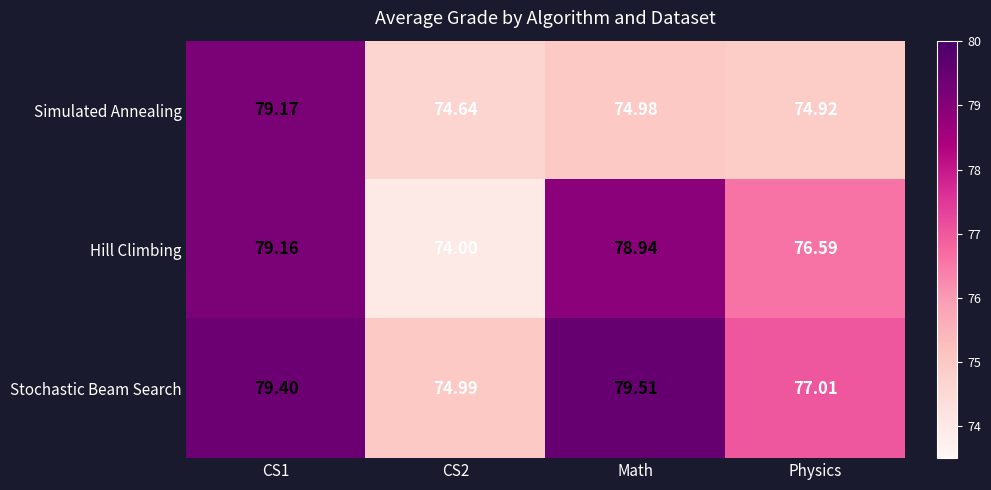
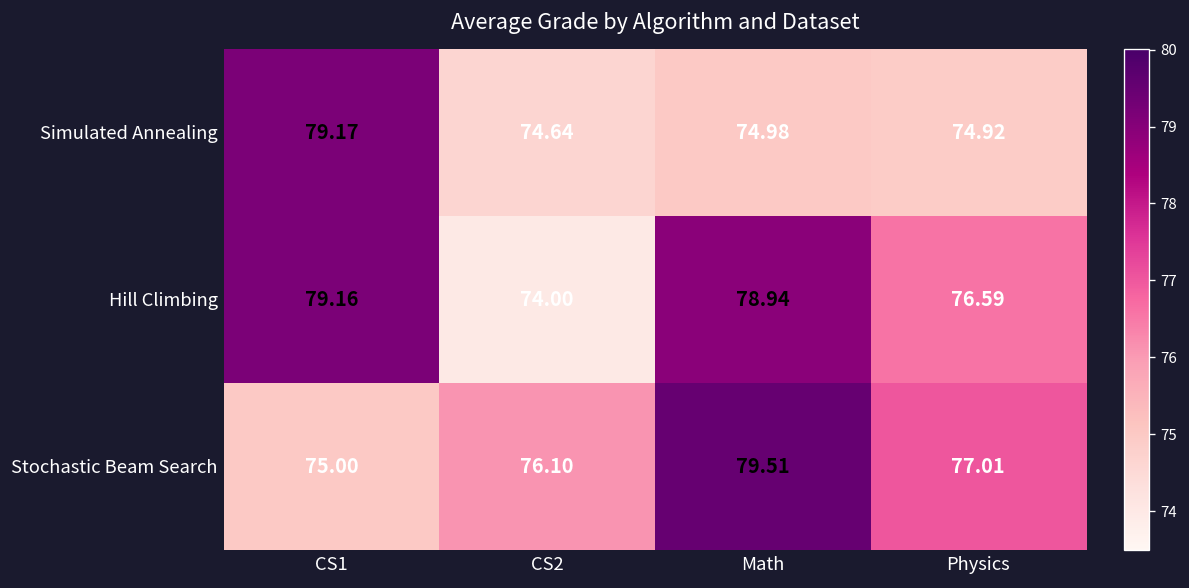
  {
    "Simulated Annealing": {
      "CS1": 79.17,
      "Math": 74.98,
      "Physics": 74.92
    },
    "Hill Climbing": {
      "CS1": 79.16,
      "Math": 78.94,
      "Physics": 76.59
    },
    "Stochastic Beam Search": {
-     "CS1": 79.40,
-     "CS2": 74.99,
+     "CS1": 75.00,
+     "CS2": 76.10,
      "Math": 79.51,
      "Physics": 77.01
    }
  }
